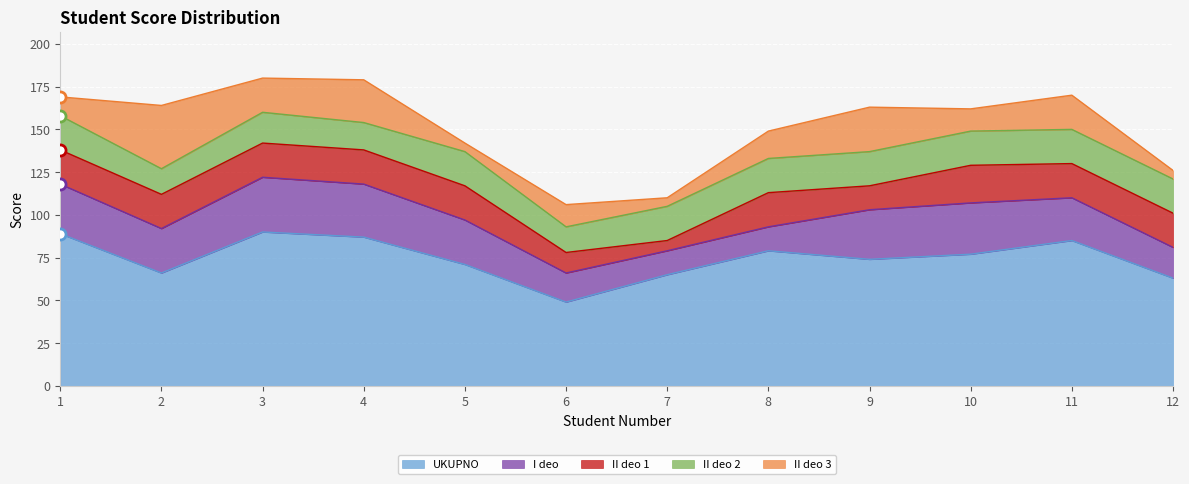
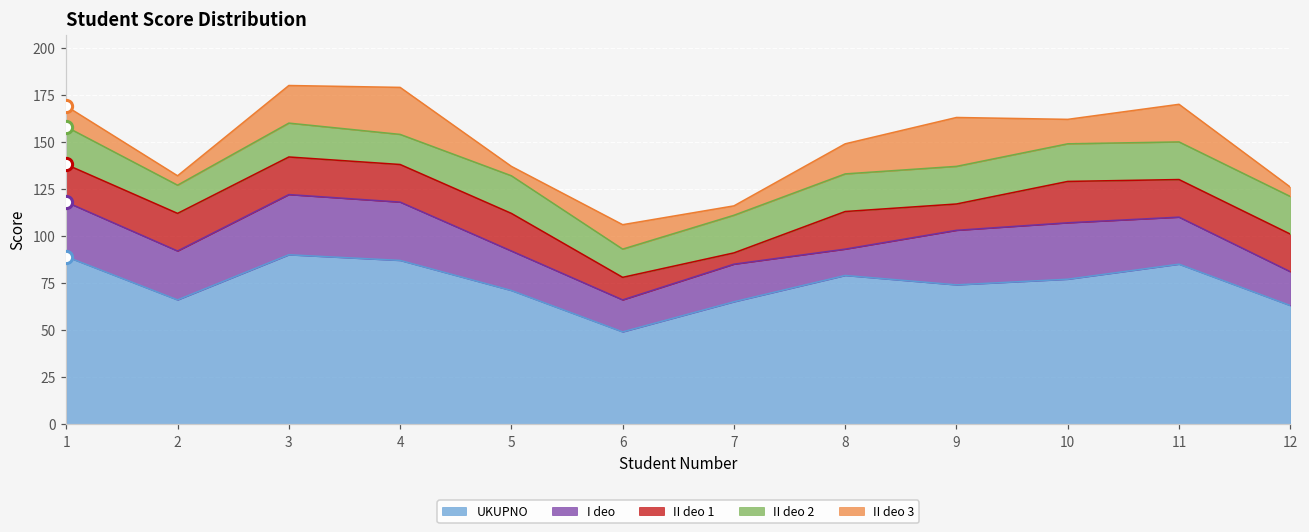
  {
    "UKUPNO": {
      "2": 66,
      "3": 90,
      "4": 87,
      "5": 71,
      "6": 49,
      "7": 65,
      "8": 79,
      "9": 74,
      "10": 77,
      "11": 85,
      "12": 63
    },
    "I deo": {
      "2": 26,
      "3": 32,
      "4": 31,
-     "5": 26,
+     "5": 21,
      "6": 17,
-     "7": 14,
+     "7": 20,
      "8": 14,
      "9": 29,
      "10": 30,
      "11": 25,
      "12": 18
    },
    "II deo 1": {
      "2": 20,
      "3": 20,
      "4": 20,
      "5": 20,
      "6": 12,
      "7": 6,
      "8": 20,
      "9": 14,
      "10": 22,
      "11": 20,
      "12": 20
    },
    "II deo 2": {
      "2": 15,
      "3": 18,
      "4": 16,
      "5": 20,
      "6": 15,
      "7": 20,
      "8": 20,
      "9": 20,
      "10": 20,
      "11": 20,
      "12": 20
    },
    "II deo 3": {
-     "2": 37,
+     "2": 5,
      "3": 20,
      "4": 25,
      "5": 5,
      "6": 13,
      "7": 5,
      "8": 16,
      "9": 26,
      "10": 13,
      "11": 20,
      "12": 5
    }
  }
